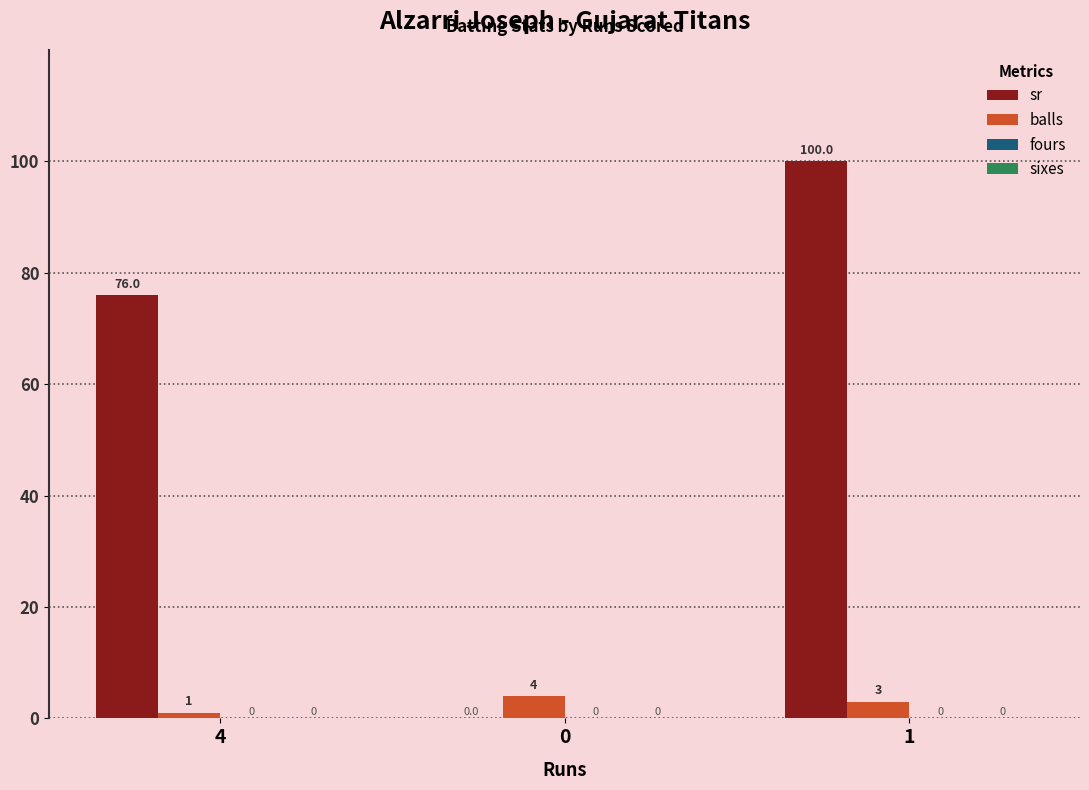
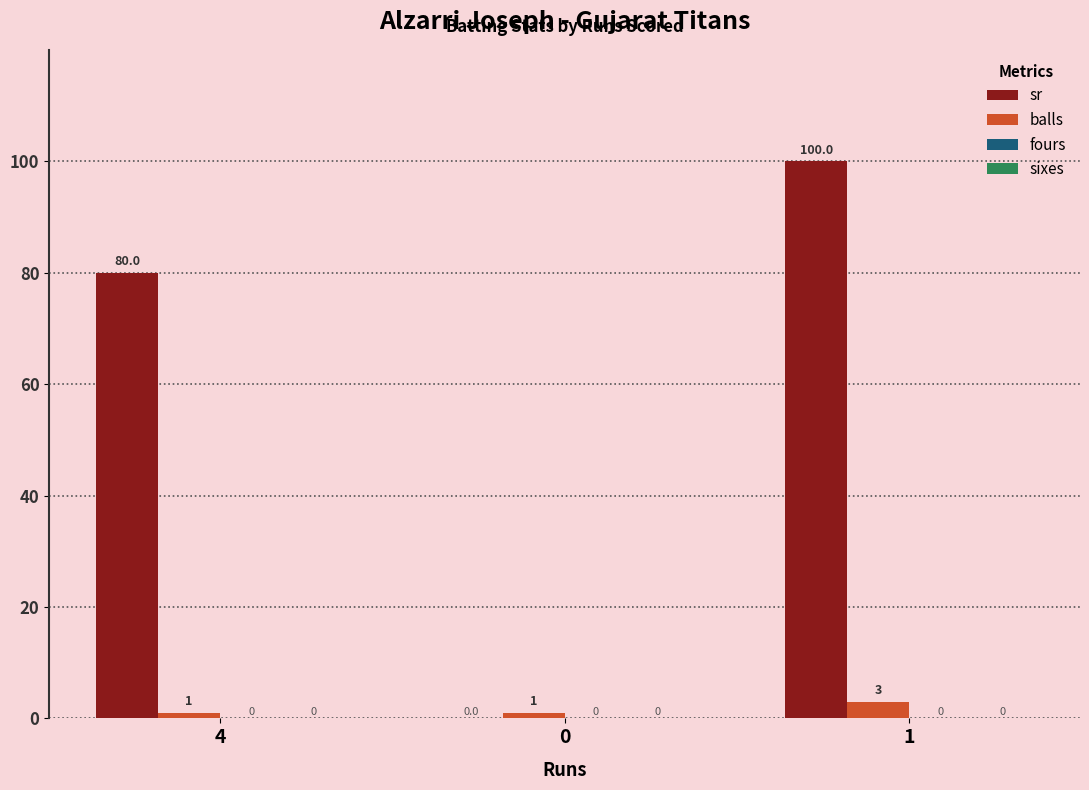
  {
    "sr": {
-     "4": 76.0,
+     "4": 80.0,
      "0": 0.0,
      "1": 100.0
    },
    "balls": {
      "4": 1,
-     "0": 4,
+     "0": 1,
      "1": 3
    },
    "fours": {
      "4": 0,
      "0": 0,
      "1": 0
    },
    "sixes": {
      "4": 0,
      "0": 0,
      "1": 0
    }
  }
